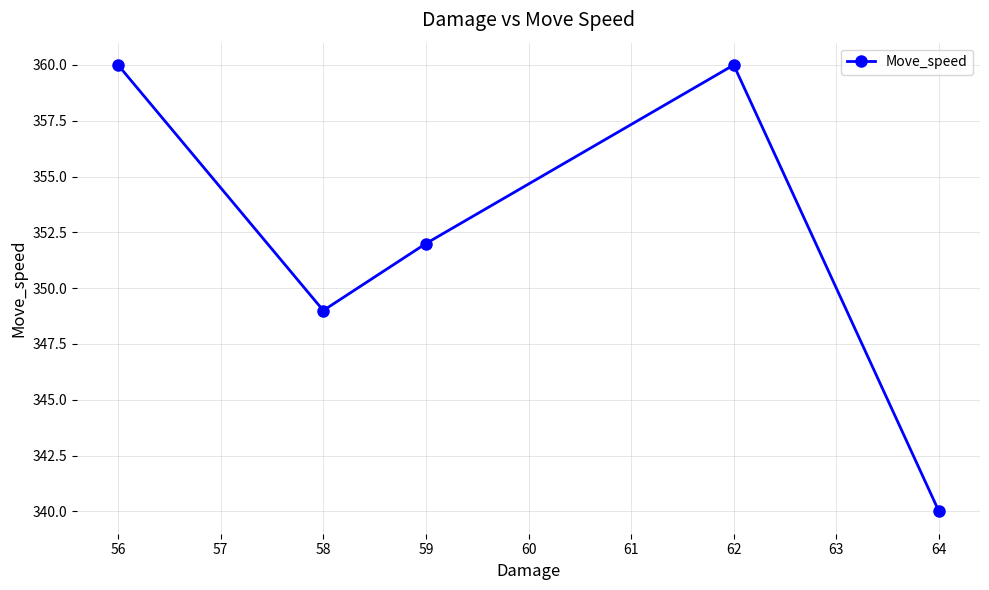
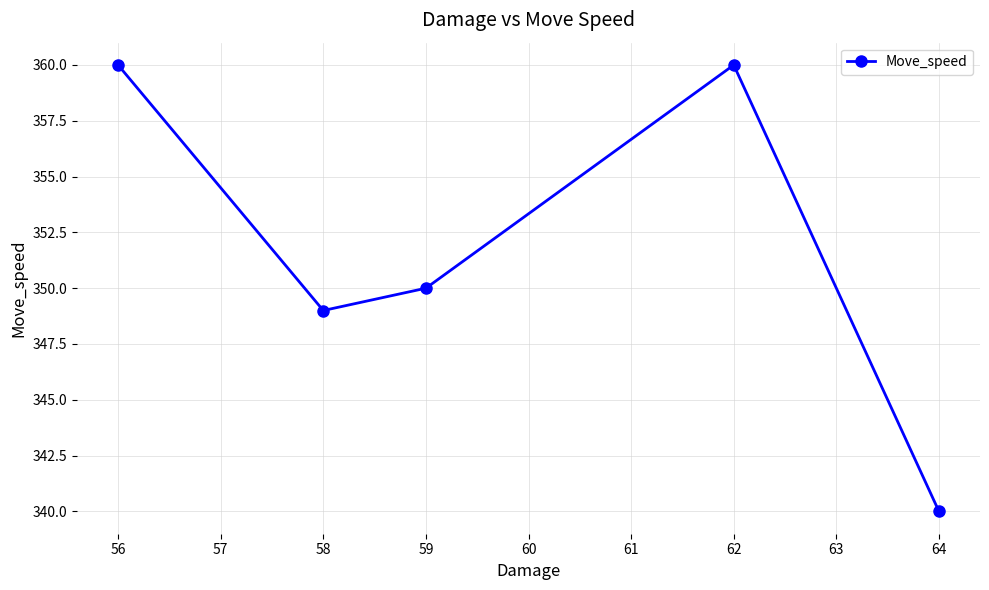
  {
    "56": 360,
    "58": 349,
-   "59": 352,
+   "59": 350,
    "62": 360,
    "64": 340
  }
